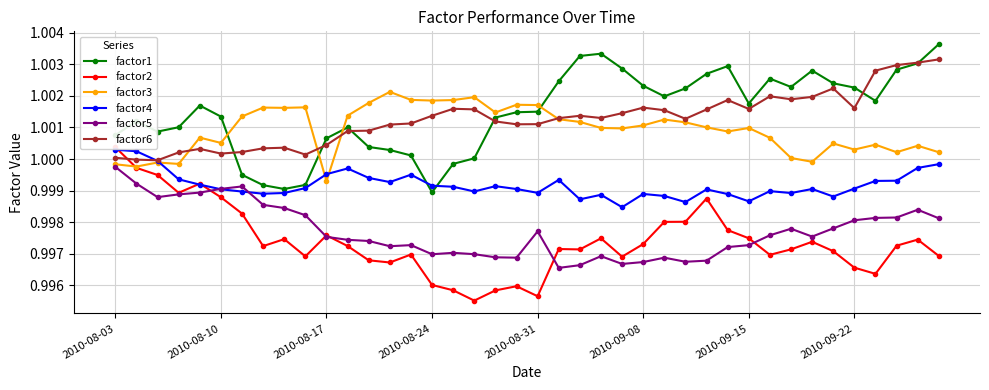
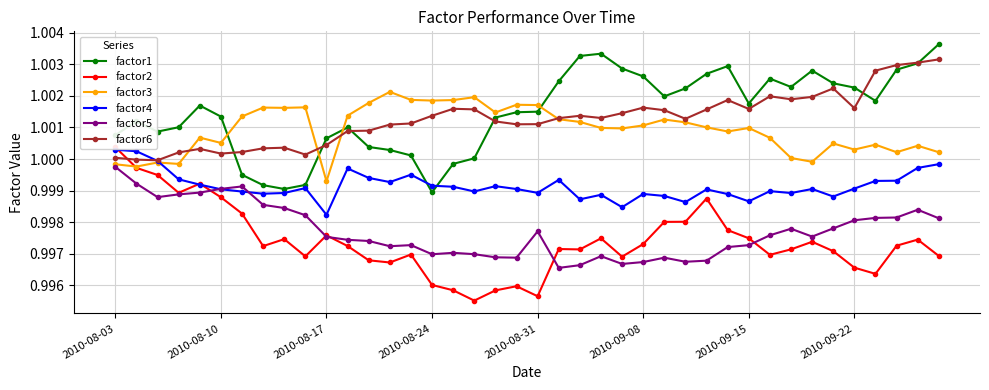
  {
    "factor1": {
      "2010-08-10": 1.0013,
      "2010-08-17": 1.0007,
      "2010-08-24": 0.9989,
      "2010-08-31": 1.0015,
-     "2010-09-08": 1.0023,
+     "2010-09-08": 1.0026,
      "2010-09-15": 1.0018,
      "2010-09-22": 1.0023
    },
    "factor2": {
      "2010-08-10": 0.9988,
      "2010-08-24": 0.9960,
      "2010-08-31": 0.9957,
      "2010-09-08": 0.9973,
      "2010-09-15": 0.9975,
      "2010-09-22": 0.9966
    },
    "factor3": {
      "2010-08-03": 0.9998,
      "2010-08-10": 1.0005,
      "2010-08-17": 0.9993,
      "2010-08-24": 1.0019,
      "2010-08-31": 1.0017,
      "2010-09-08": 1.0011,
      "2010-09-15": 1.0010,
      "2010-09-22": 1.0003
    },
    "factor4": {
-     "2010-08-17": 0.9995,
+     "2010-08-17": 0.9982,
      "2010-08-24": 0.9992,
      "2010-08-31": 0.9989,
      "2010-09-08": 0.9989,
      "2010-09-15": 0.9987,
      "2010-09-22": 0.9991
    },
    "factor5": {
      "2010-08-03": 0.9998,
      "2010-08-24": 0.9970,
      "2010-08-31": 0.9977,
      "2010-09-08": 0.9967,
      "2010-09-15": 0.9973,
      "2010-09-22": 0.9981
    },
    "factor6": {
      "2010-08-03": 1.0000,
      "2010-08-10": 1.0002,
      "2010-08-17": 1.0004,
      "2010-08-24": 1.0014,
      "2010-08-31": 1.0011,
      "2010-09-08": 1.0016,
      "2010-09-15": 1.0016,
      "2010-09-22": 1.0016
    }
  }
